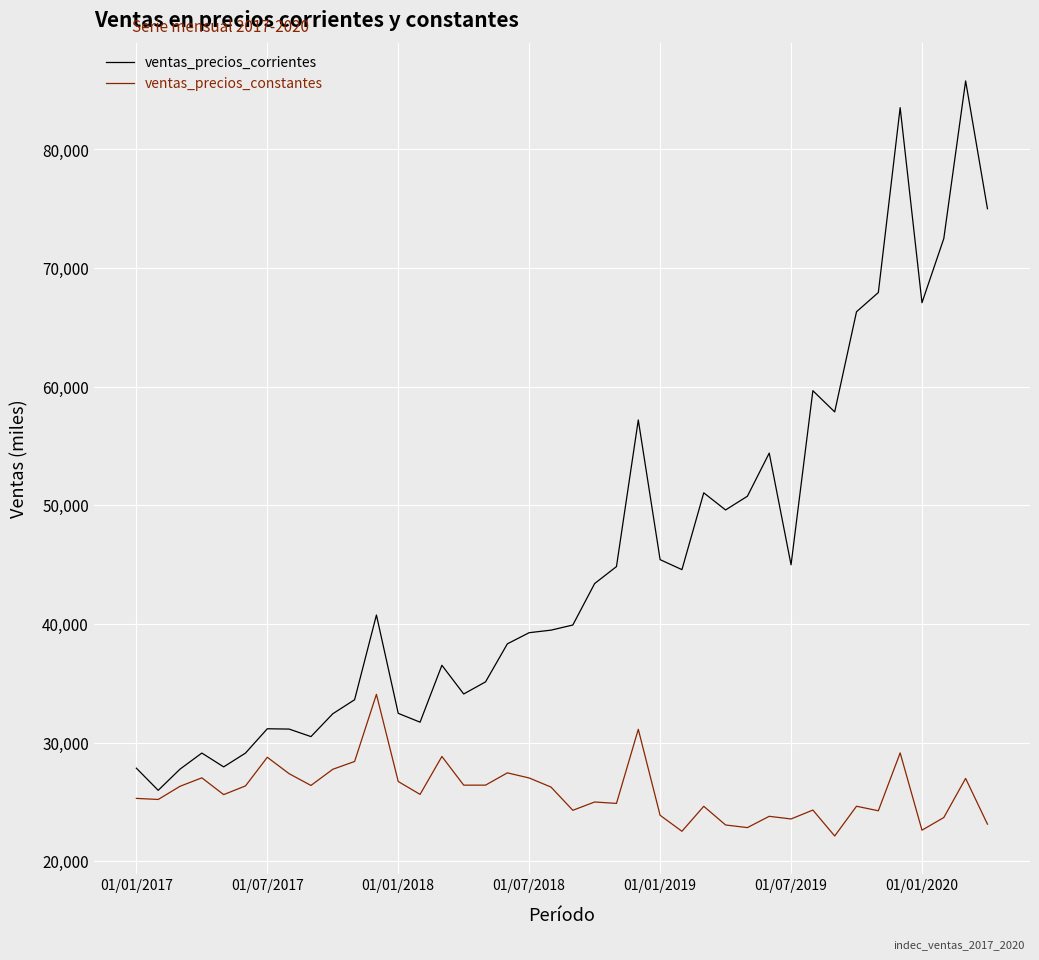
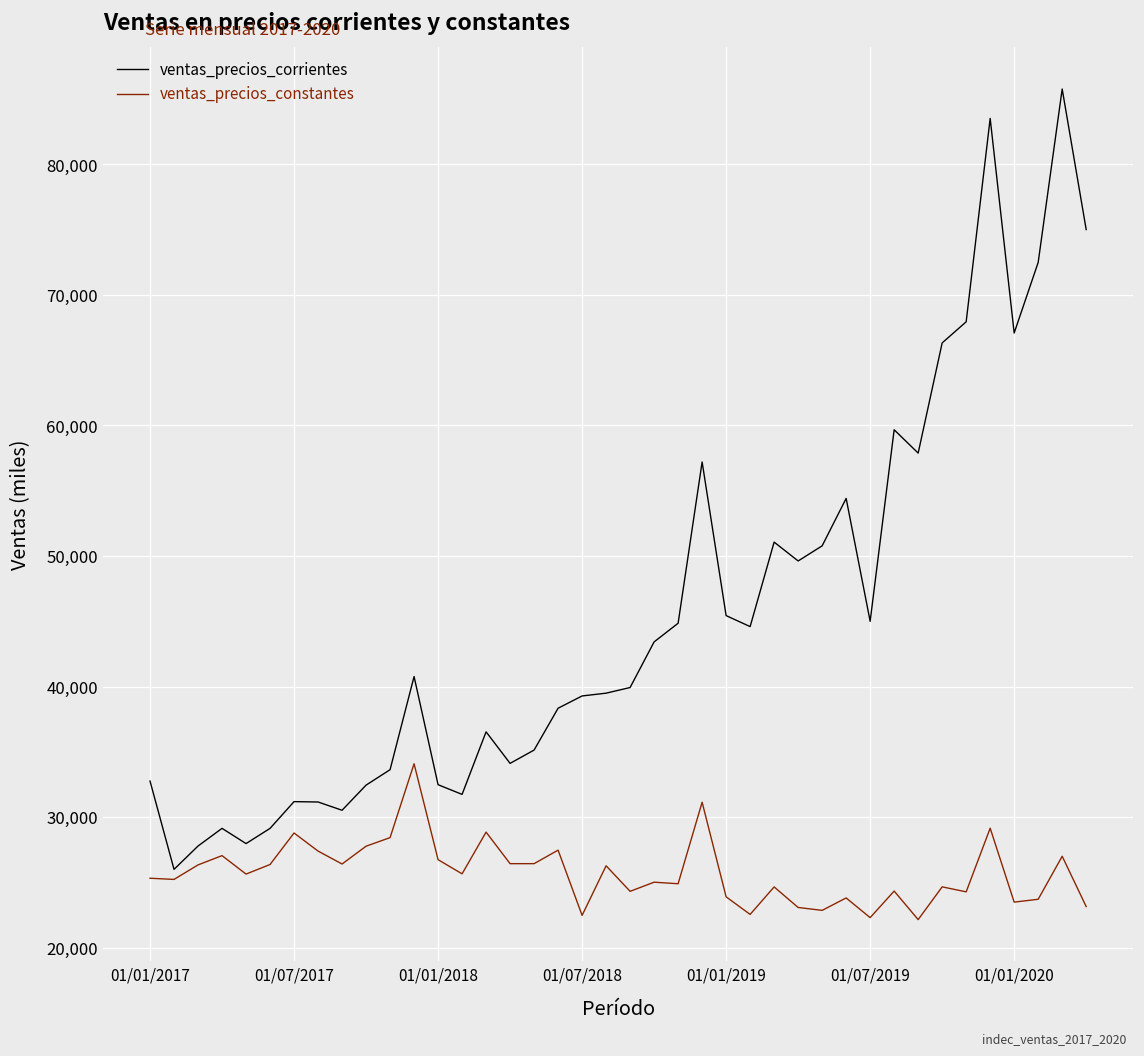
  {
    "ventas_precios_corrientes": {
-     "01/01/2017": "27,900",
+     "01/01/2017": "32,800",
      "01/07/2017": "31,200",
      "01/01/2018": "32,500",
      "01/07/2018": "39,300",
      "01/01/2019": "45,400",
      "01/07/2019": "45,000",
      "01/01/2020": "67,100"
    },
    "ventas_precios_constantes": {
      "01/01/2017": "25,300",
      "01/07/2017": "28,800",
      "01/01/2018": "26,700",
-     "01/07/2018": "27,000",
+     "01/07/2018": "22,500",
      "01/01/2019": "23,900",
-     "01/07/2019": "23,600",
-     "01/01/2020": "22,600"
+     "01/07/2019": "22,300",
+     "01/01/2020": "23,500"
    }
  }
